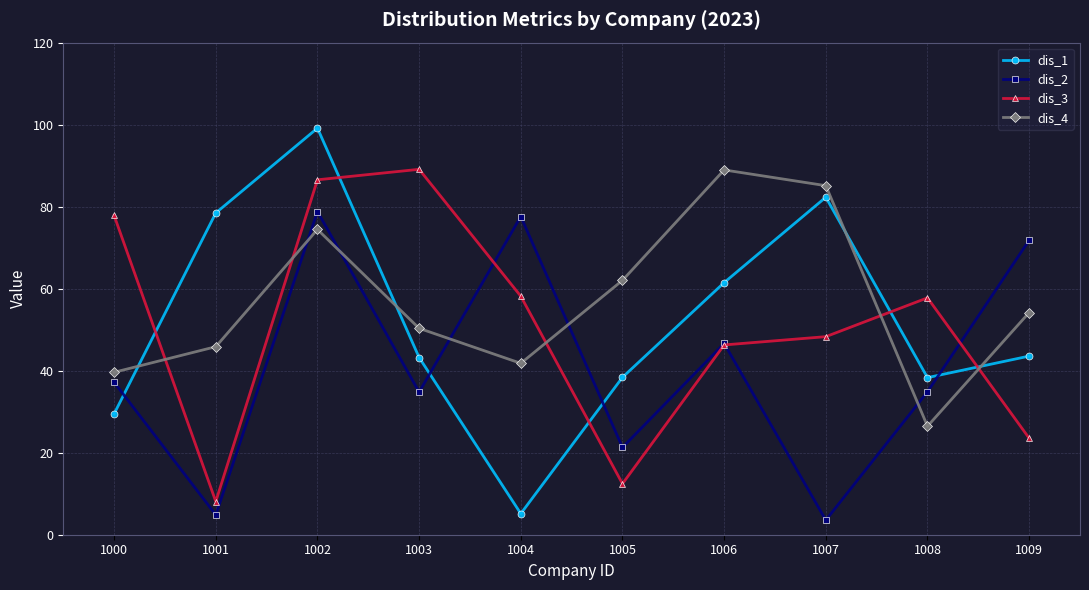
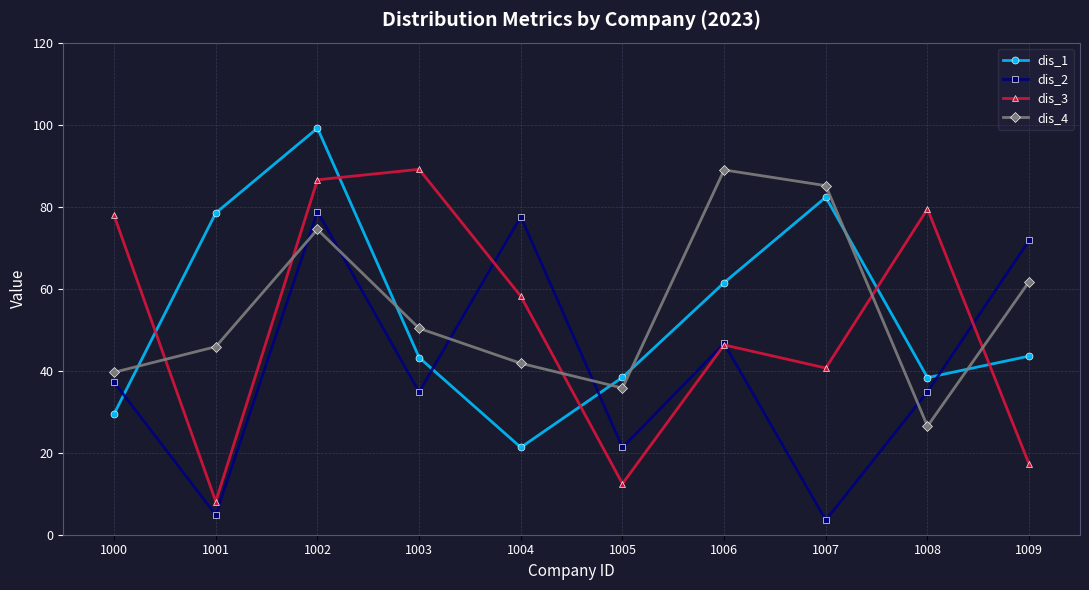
  {
    "dis_1": {
      "1000": 29,
      "1001": 78,
      "1002": 99,
      "1003": 43,
-     "1004": 5,
+     "1004": 21,
      "1005": 38,
      "1006": 61,
      "1007": 82,
      "1008": 38,
      "1009": 44
    },
    "dis_2": {
      "1000": 37,
      "1001": 5,
      "1002": 79,
      "1003": 35,
      "1004": 78,
      "1005": 21,
      "1007": 4,
      "1008": 35,
      "1009": 72
    },
    "dis_3": {
      "1000": 78,
      "1001": 8,
      "1002": 87,
      "1003": 89,
      "1004": 58,
      "1005": 12,
-     "1007": 48,
-     "1008": 58,
-     "1009": 24
+     "1007": 41,
+     "1008": 79,
+     "1009": 17
    },
    "dis_4": {
      "1000": 40,
      "1001": 46,
      "1002": 74,
      "1003": 50,
      "1004": 42,
-     "1005": 62,
+     "1005": 36,
      "1006": 89,
      "1007": 85,
      "1008": 26,
-     "1009": 54
+     "1009": 62
    }
  }
